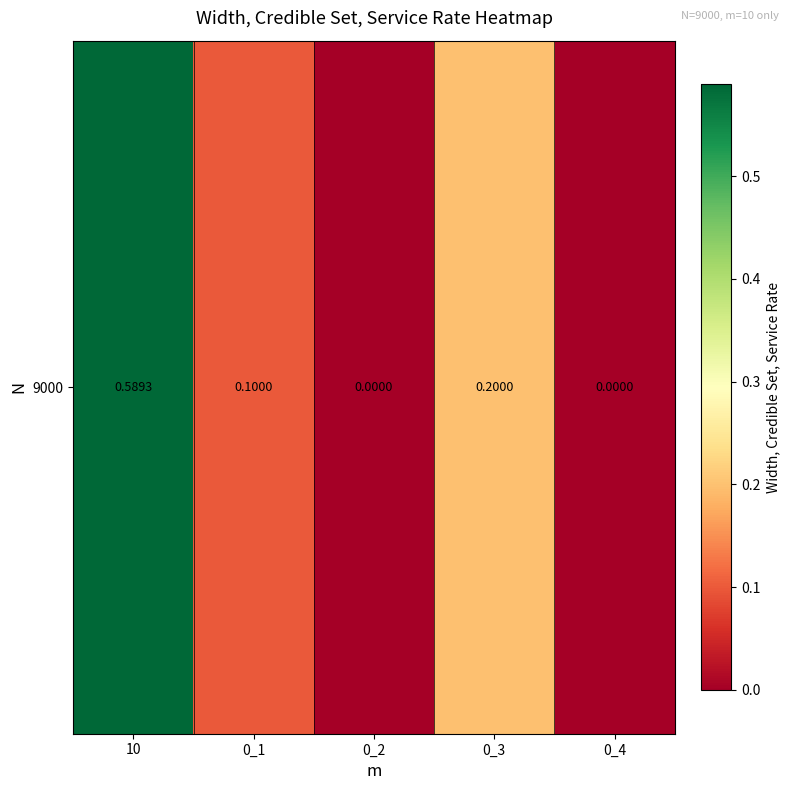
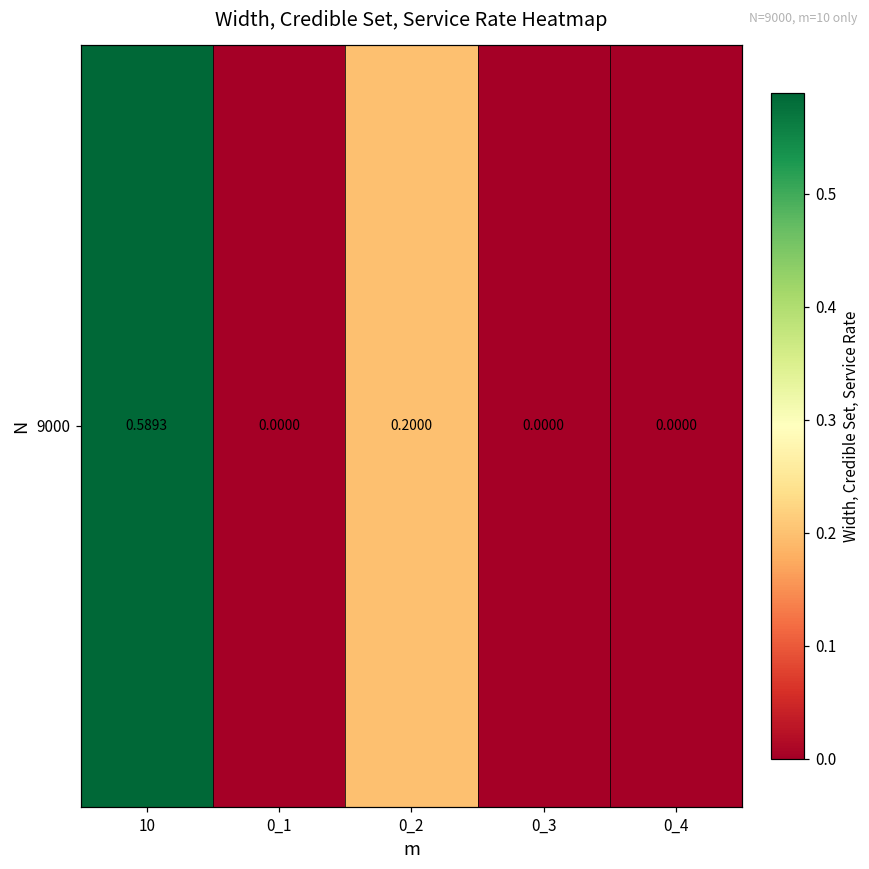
  {
    "9000": {
      "10": 0.5893,
-     "0_1": 0.1000,
-     "0_2": 0.0000,
-     "0_3": 0.2000,
+     "0_1": 0.0000,
+     "0_2": 0.2000,
+     "0_3": 0.0000,
      "0_4": 0.0000
    }
  }
